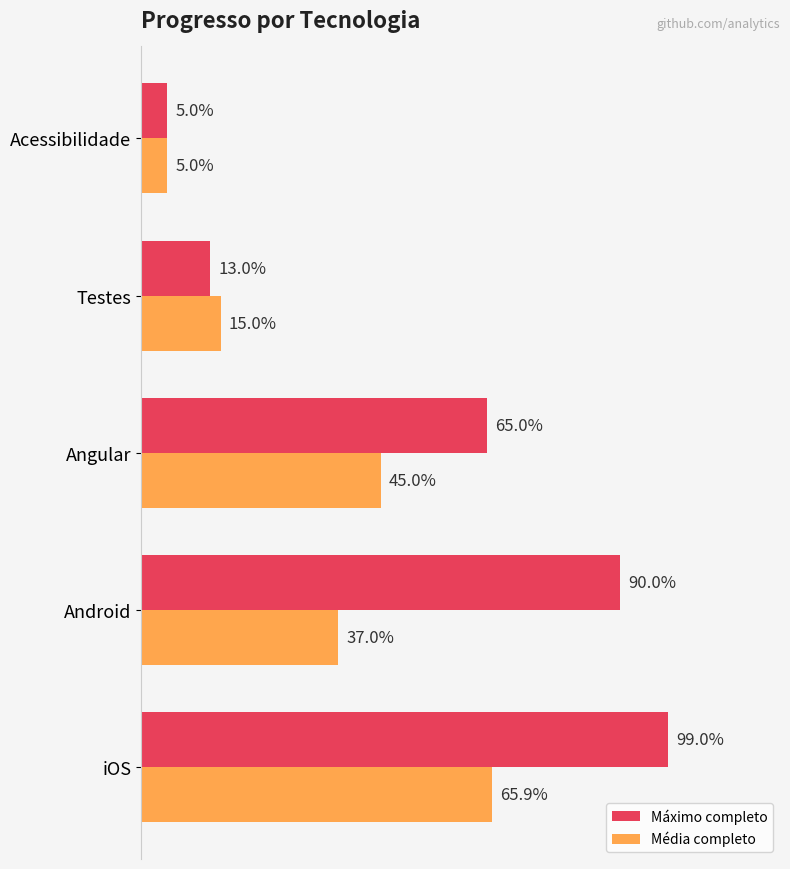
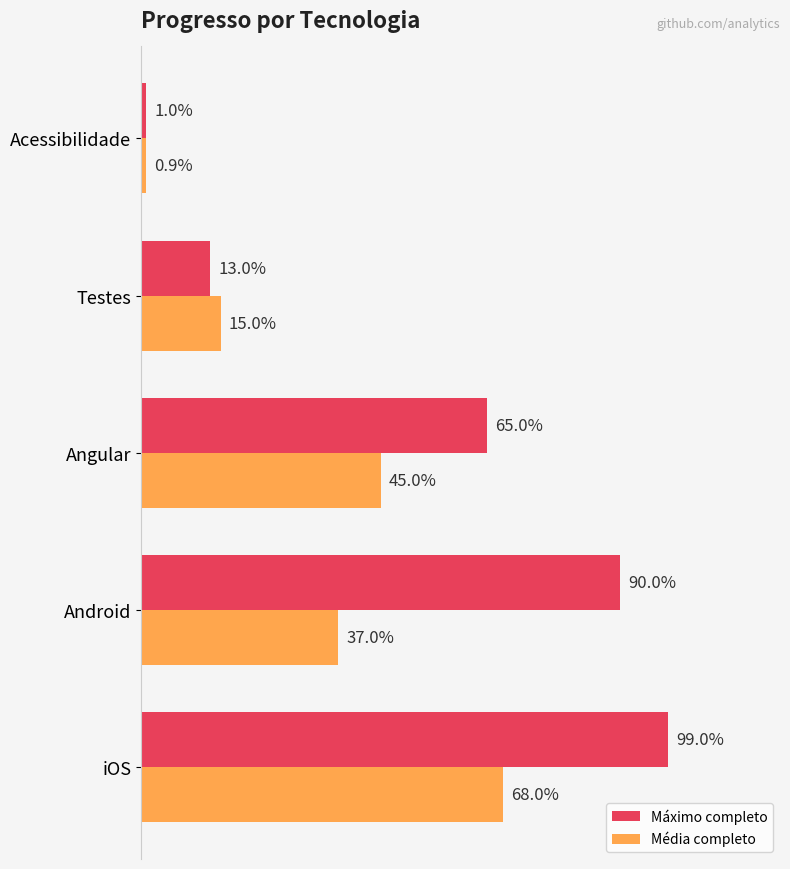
  {
    "Máximo completo": {
-     "Acessibilidade": "5.0%",
+     "Acessibilidade": "1.0%",
      "Testes": "13.0%",
      "Angular": "65.0%",
      "Android": "90.0%",
      "iOS": "99.0%"
    },
    "Média completo": {
-     "Acessibilidade": "5.0%",
+     "Acessibilidade": "0.9%",
      "Testes": "15.0%",
      "Angular": "45.0%",
      "Android": "37.0%",
-     "iOS": "65.9%"
+     "iOS": "68.0%"
    }
  }
